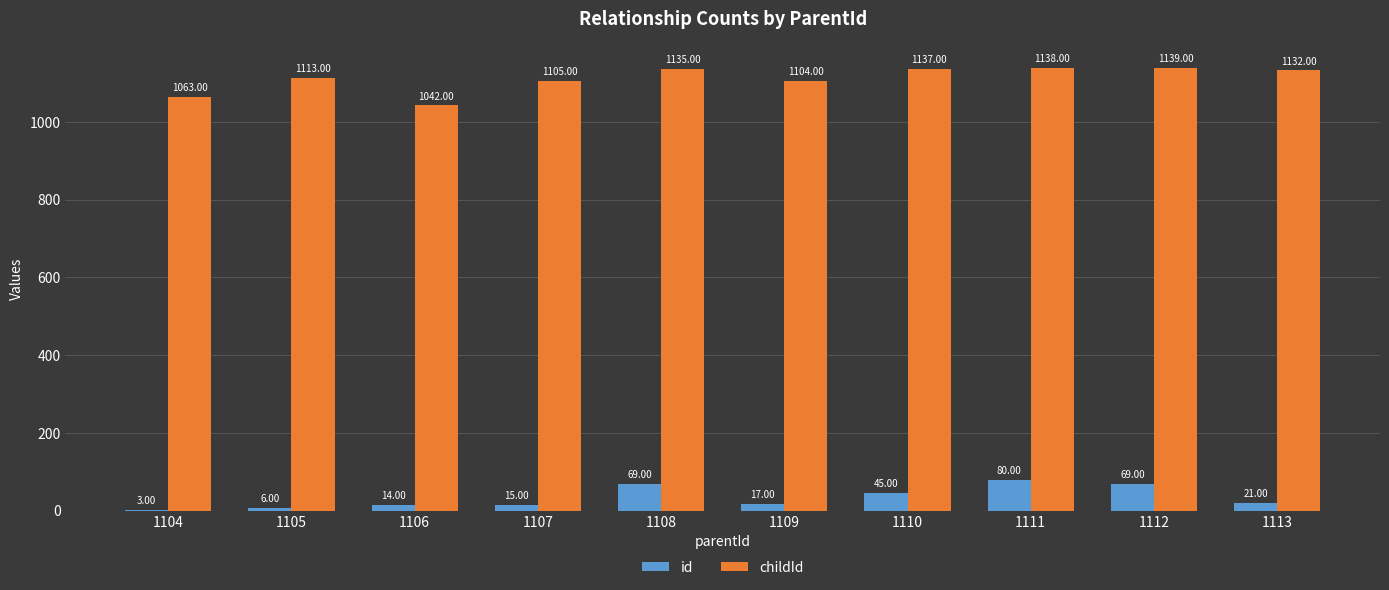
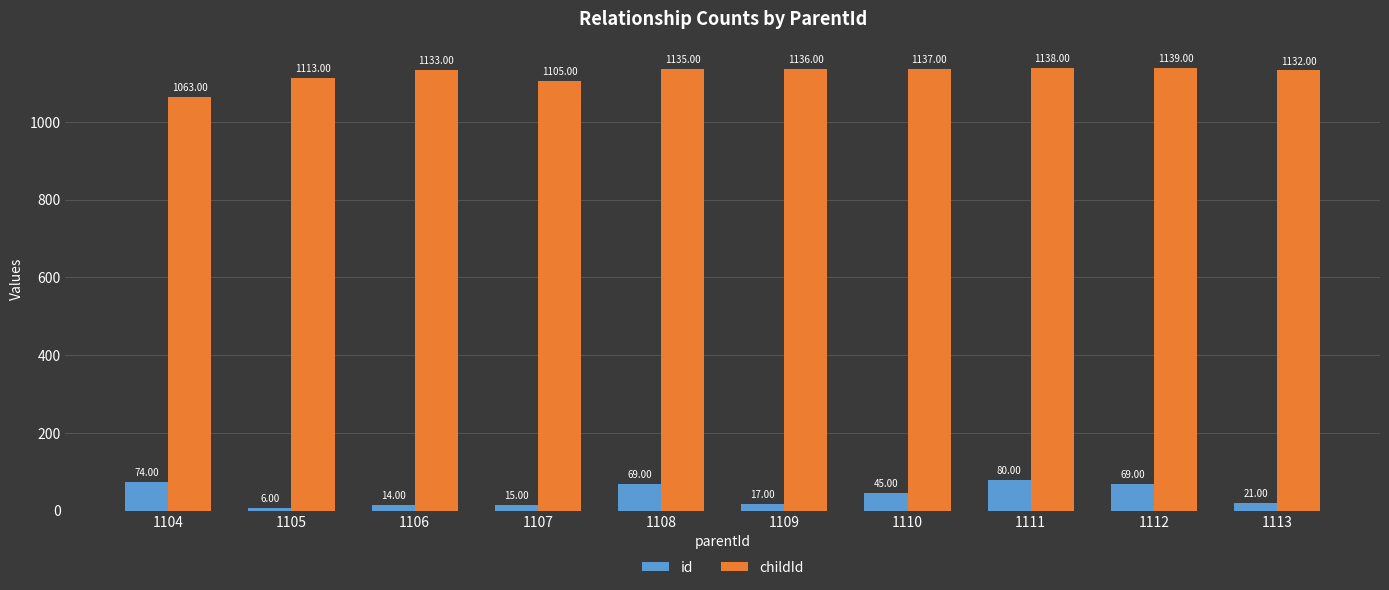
  {
    "id": {
-     "1104": 3.00,
+     "1104": 74.00,
      "1105": 6.00,
      "1106": 14.00,
      "1107": 15.00,
      "1108": 69.00,
      "1109": 17.00,
      "1110": 45.00,
      "1111": 80.00,
      "1112": 69.00,
      "1113": 21.00
    },
    "childId": {
      "1104": 1063.00,
      "1105": 1113.00,
-     "1106": 1042.00,
+     "1106": 1133.00,
      "1107": 1105.00,
      "1108": 1135.00,
-     "1109": 1104.00,
+     "1109": 1136.00,
      "1110": 1137.00,
      "1111": 1138.00,
      "1112": 1139.00,
      "1113": 1132.00
    }
  }
